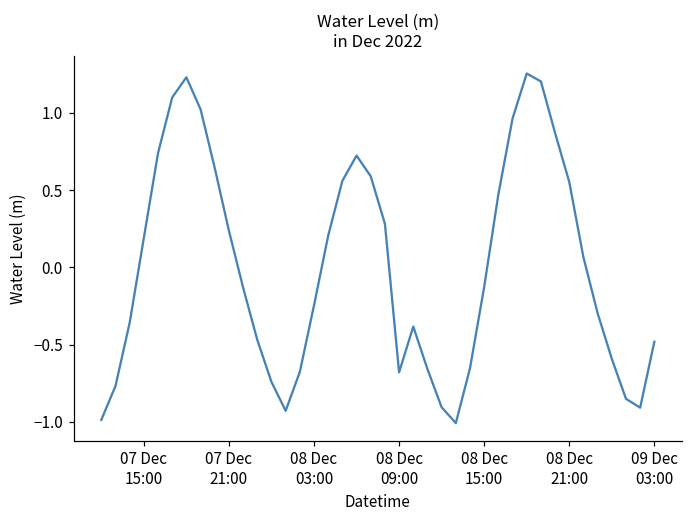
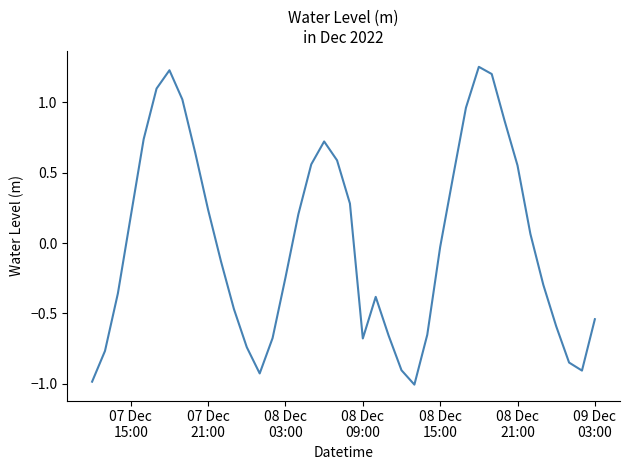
  {
    "07 Dec 15:00": 0.19,
    "07 Dec 21:00": 0.24,
    "08 Dec 03:00": -0.25,
    "08 Dec 09:00": -0.68,
-   "08 Dec 15:00": -0.13,
+   "08 Dec 15:00": -0.03,
    "08 Dec 21:00": 0.55,
-   "09 Dec 03:00": -0.48
+   "09 Dec 03:00": -0.54
  }
